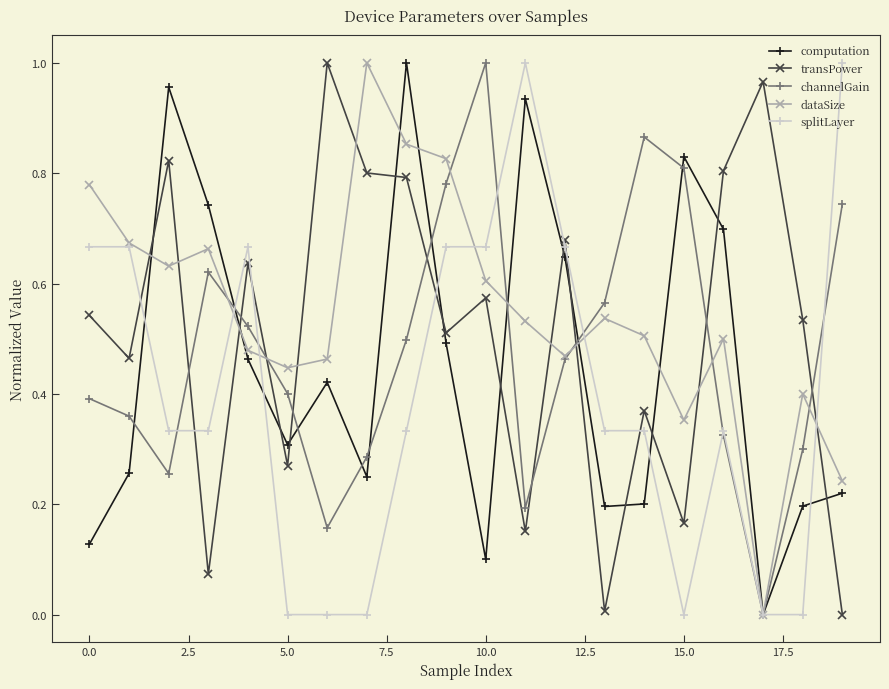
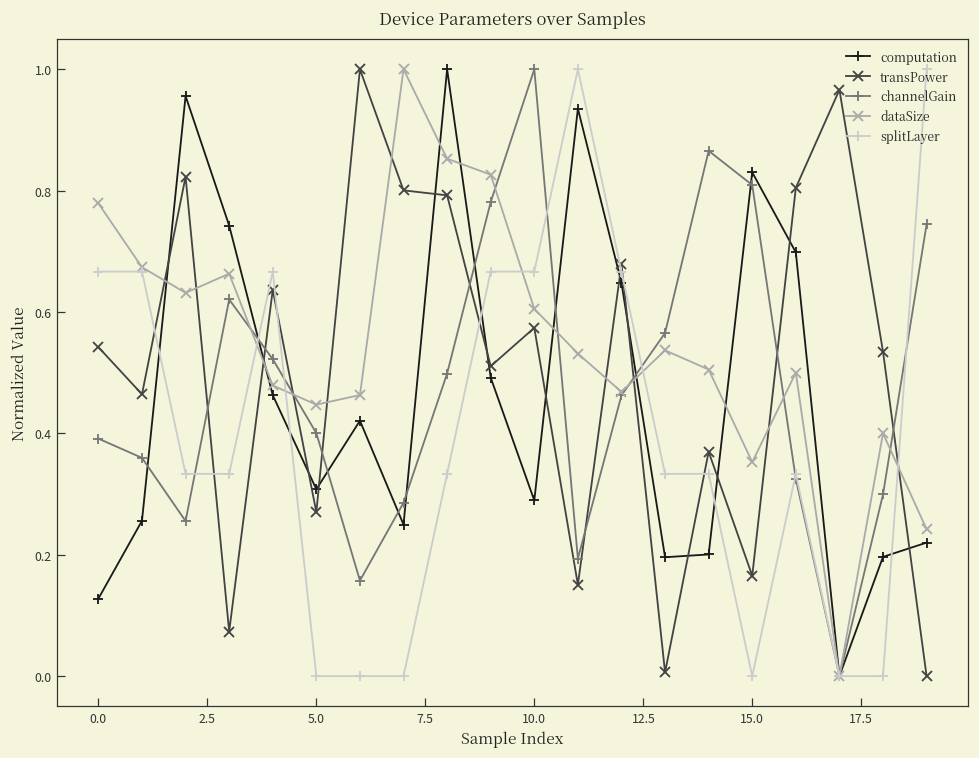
  {
    "computation": {
      "0.0": 0.13,
      "5.0": 0.31,
-     "10.0": 0.10,
+     "10.0": 0.29,
      "15.0": 0.83
    },
    "transPower": {
      "0.0": 0.54,
      "5.0": 0.27,
      "10.0": 0.57,
      "15.0": 0.17
    },
    "channelGain": {
      "0.0": 0.39,
      "5.0": 0.40,
      "10.0": 1.00,
      "15.0": 0.81
    }
  }
